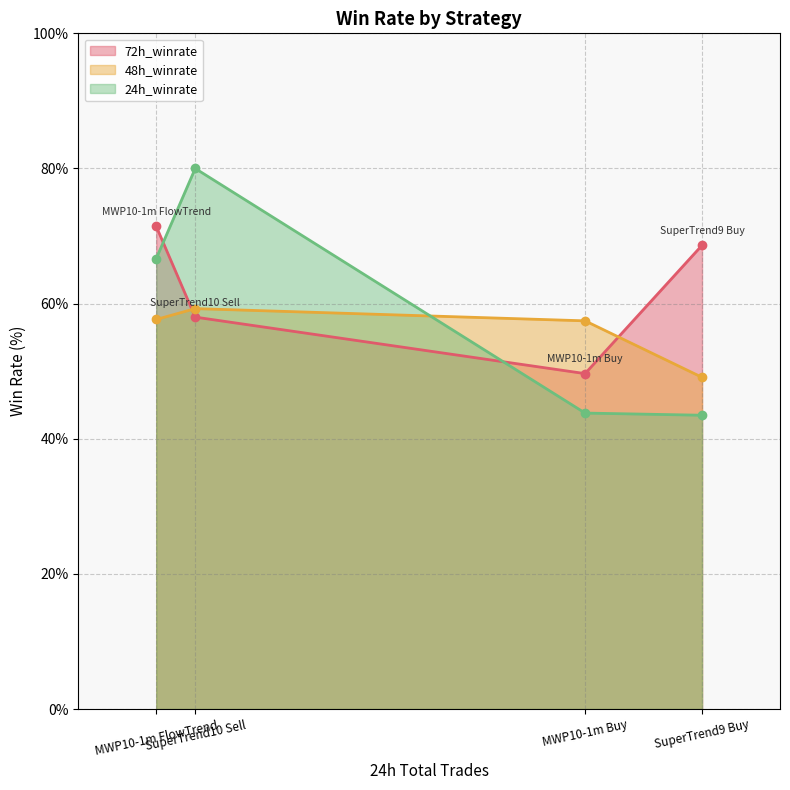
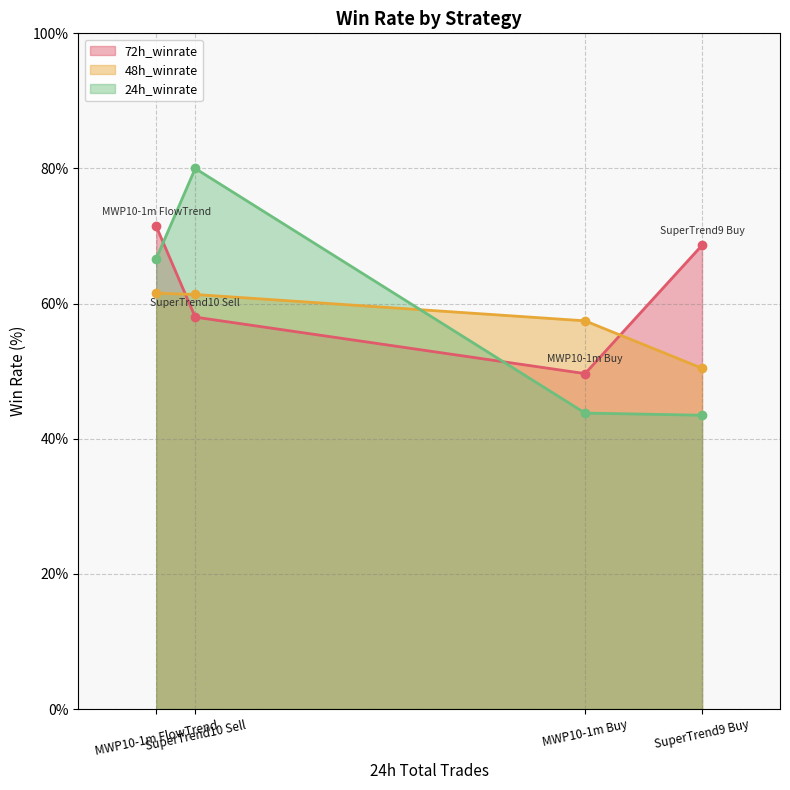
  {
    "72h_winrate": {
      "SuperTrend10 Sell": "58%",
      "SuperTrend9 Buy": "69%"
    },
    "48h_winrate": {
-     "MWP10-1m FlowTrend": "58%",
-     "SuperTrend10 Sell": "59%",
+     "MWP10-1m FlowTrend": "62%",
+     "SuperTrend10 Sell": "61%",
      "MWP10-1m Buy": "57%",
-     "SuperTrend9 Buy": "49%"
+     "SuperTrend9 Buy": "50%"
    },
    "24h_winrate": {
      "MWP10-1m FlowTrend": "67%",
      "SuperTrend10 Sell": "80%",
      "MWP10-1m Buy": "44%",
      "SuperTrend9 Buy": "43%"
    }
  }
